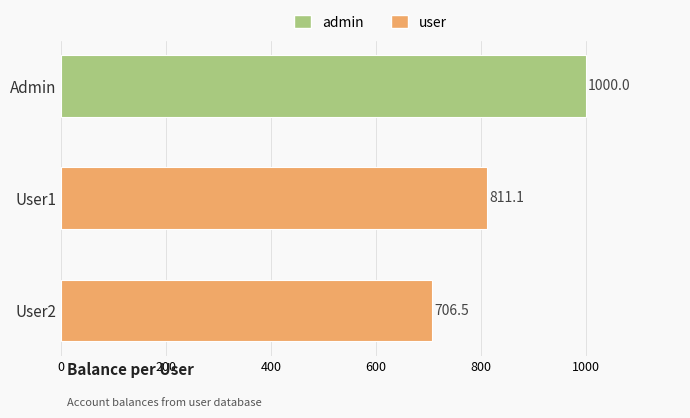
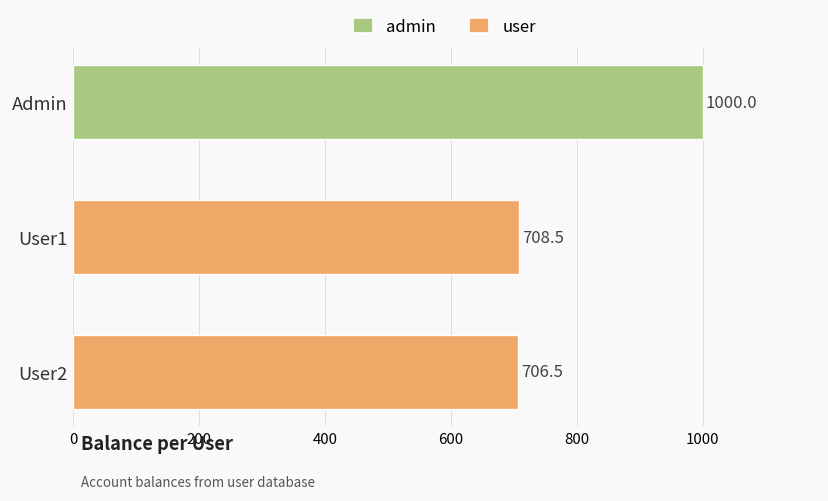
  {
    "Admin": 1000.0,
-   "User1": 811.1,
+   "User1": 708.5,
    "User2": 706.5
  }
